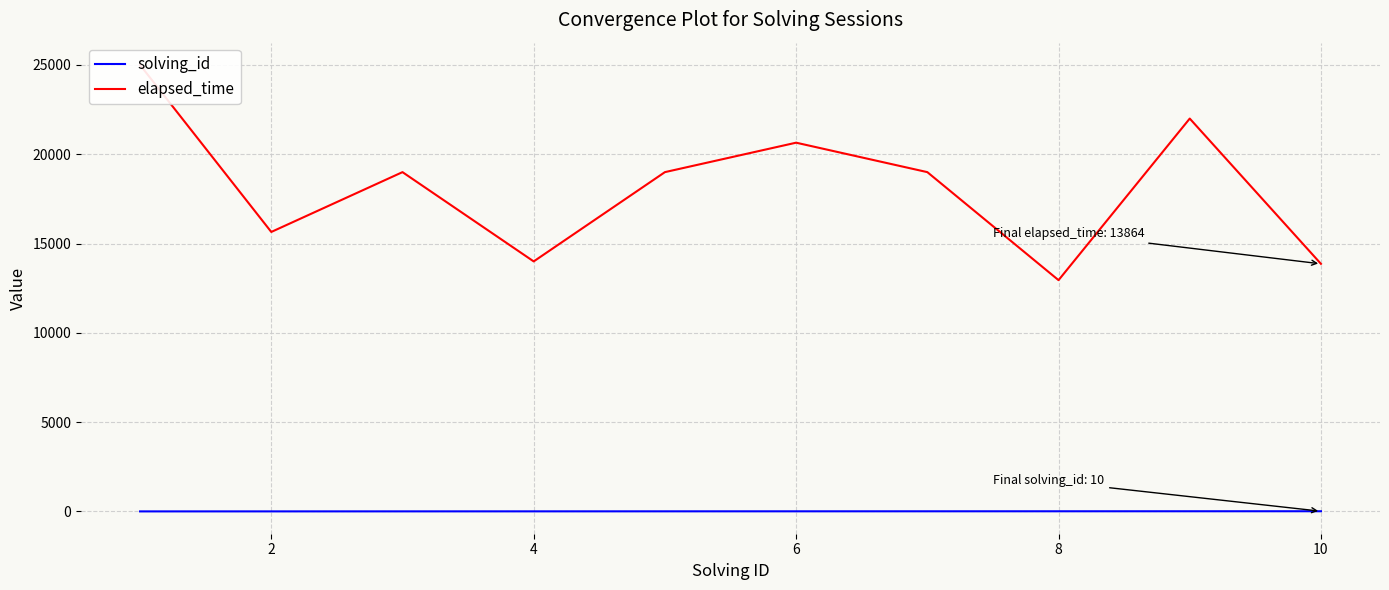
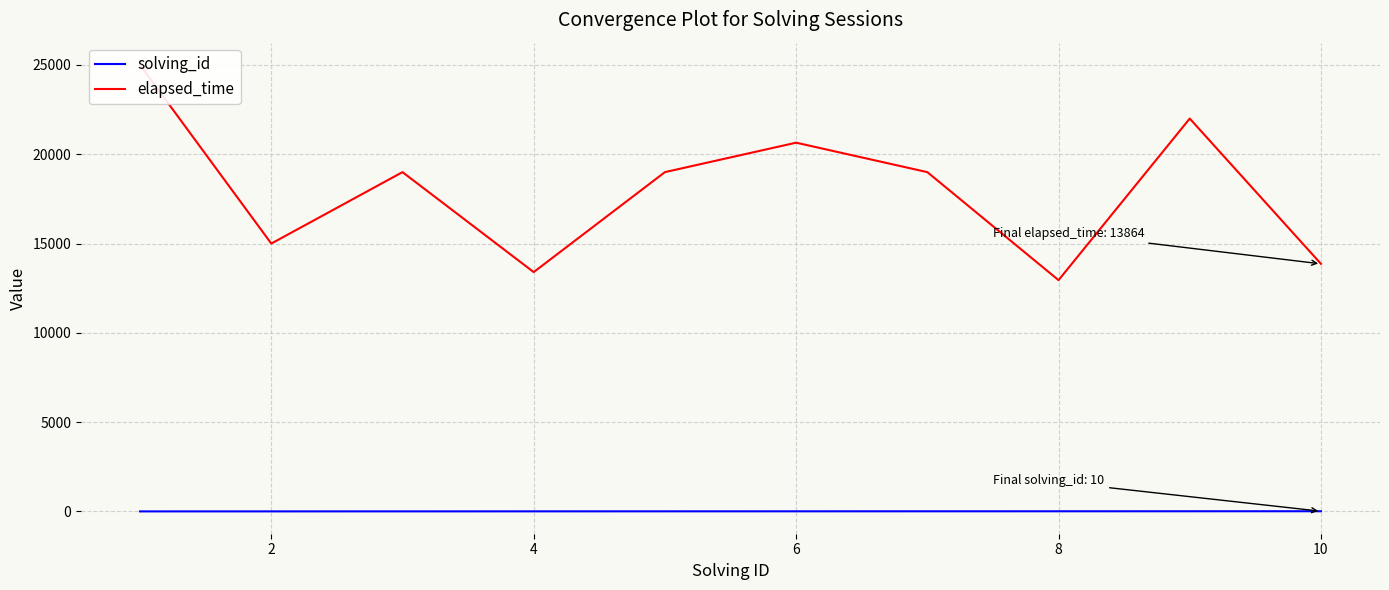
  {
    "solving_id": {
      "2": 0,
      "4": 0,
      "6": 0,
      "10": 0
    },
    "elapsed_time": {
-     "2": 15700,
-     "4": 14000,
+     "2": 15000,
+     "4": 13400,
      "6": 20600,
      "8": 13000
    }
  }
